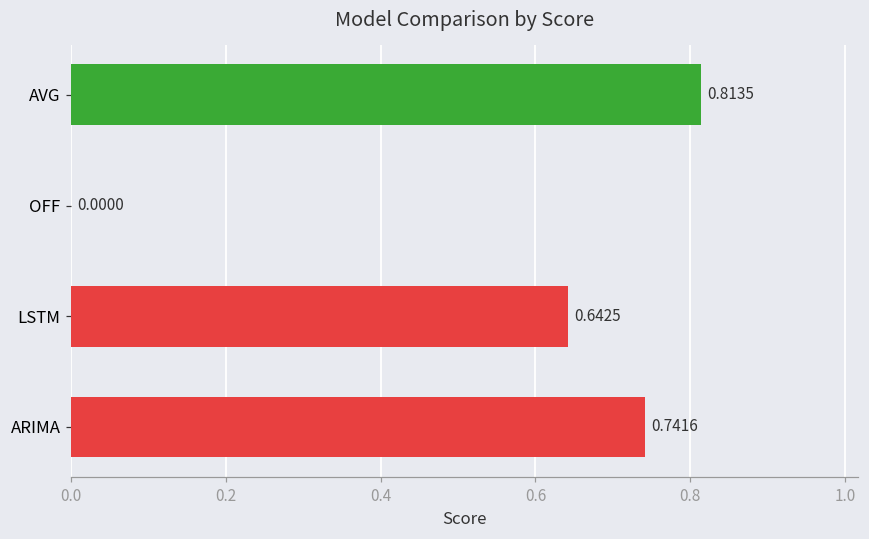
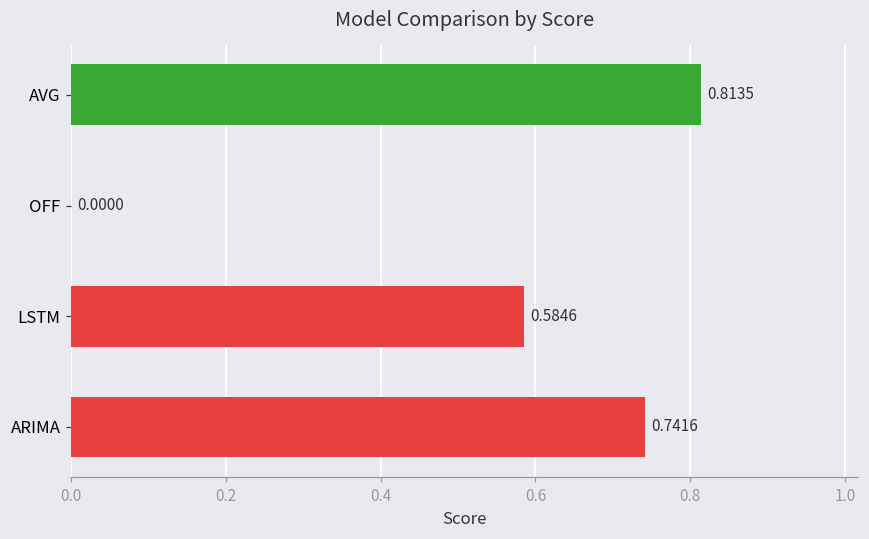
  {
    "AVG": 0.8135,
    "OFF": 0.0000,
-   "LSTM": 0.6425,
+   "LSTM": 0.5846,
    "ARIMA": 0.7416
  }
